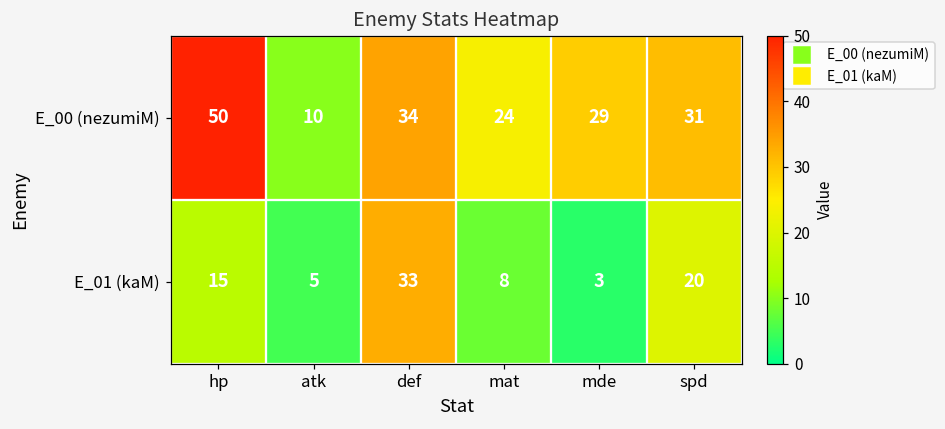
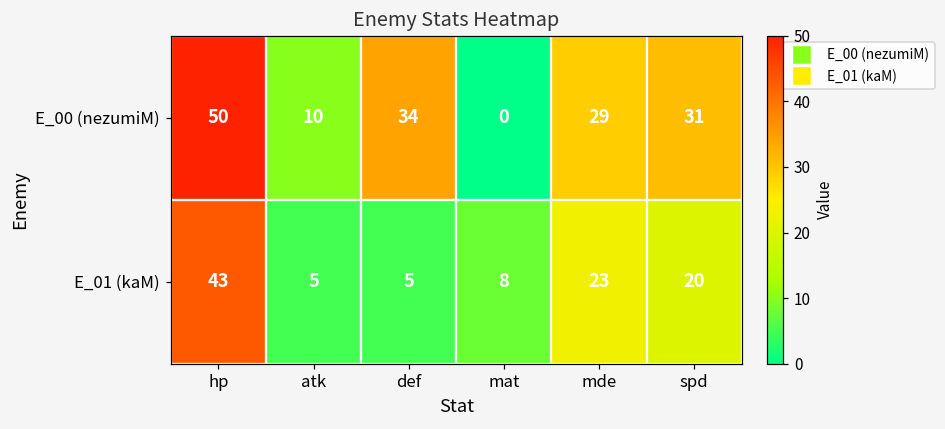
  {
    "E_00 (nezumiM)": {
-     "mat": 24
+     "mat": 0
    },
    "E_01 (kaM)": {
-     "hp": 15,
-     "def": 33,
-     "mde": 3
+     "hp": 43,
+     "def": 5,
+     "mde": 23
    }
  }
